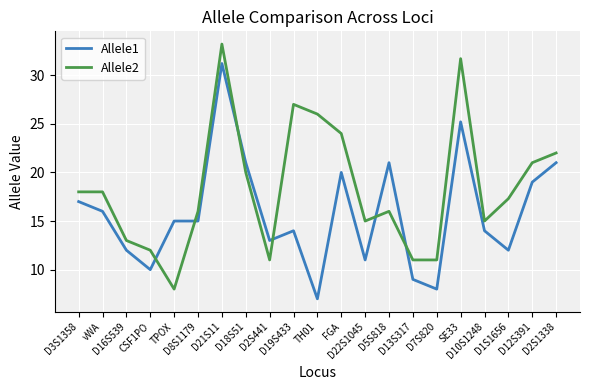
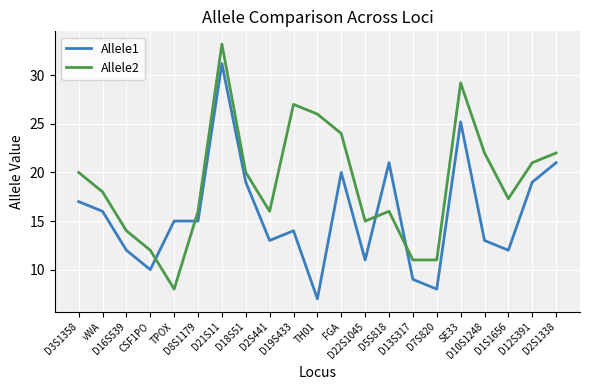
  {
    "Allele1": {
      "D3S1358": 17,
      "vWA": 16,
      "D16S539": 12,
      "CSF1PO": 10,
      "TPOX": 15,
      "D8S1179": 15,
      "D21S11": 31,
-     "D18S51": 21,
+     "D18S51": 19,
      "D2S441": 13,
      "D19S433": 14,
      "TH01": 7,
      "FGA": 20,
      "D22S1045": 11,
      "D5S818": 21,
      "D13S317": 9,
      "D7S820": 8,
      "SE33": 25,
-     "D10S1248": 14,
+     "D10S1248": 13,
      "D1S1656": 12,
      "D12S391": 19,
      "D2S1338": 21
    },
    "Allele2": {
-     "D3S1358": 18,
+     "D3S1358": 20,
      "vWA": 18,
-     "D16S539": 13,
+     "D16S539": 14,
      "CSF1PO": 12,
      "TPOX": 8,
      "D8S1179": 16,
      "D21S11": 33,
      "D18S51": 20,
-     "D2S441": 11,
+     "D2S441": 16,
      "D19S433": 27,
      "TH01": 26,
      "FGA": 24,
      "D22S1045": 15,
      "D5S818": 16,
      "D13S317": 11,
      "D7S820": 11,
-     "SE33": 32,
-     "D10S1248": 15,
+     "SE33": 29,
+     "D10S1248": 22,
      "D1S1656": 17,
      "D12S391": 21,
      "D2S1338": 22
    }
  }
